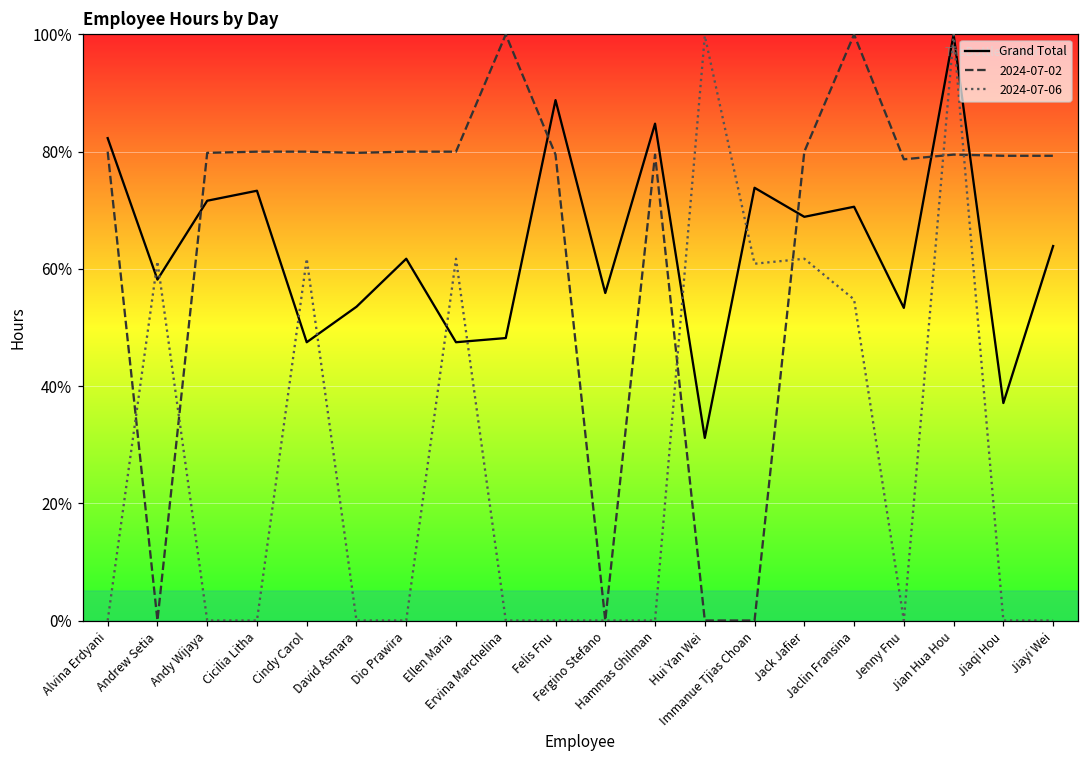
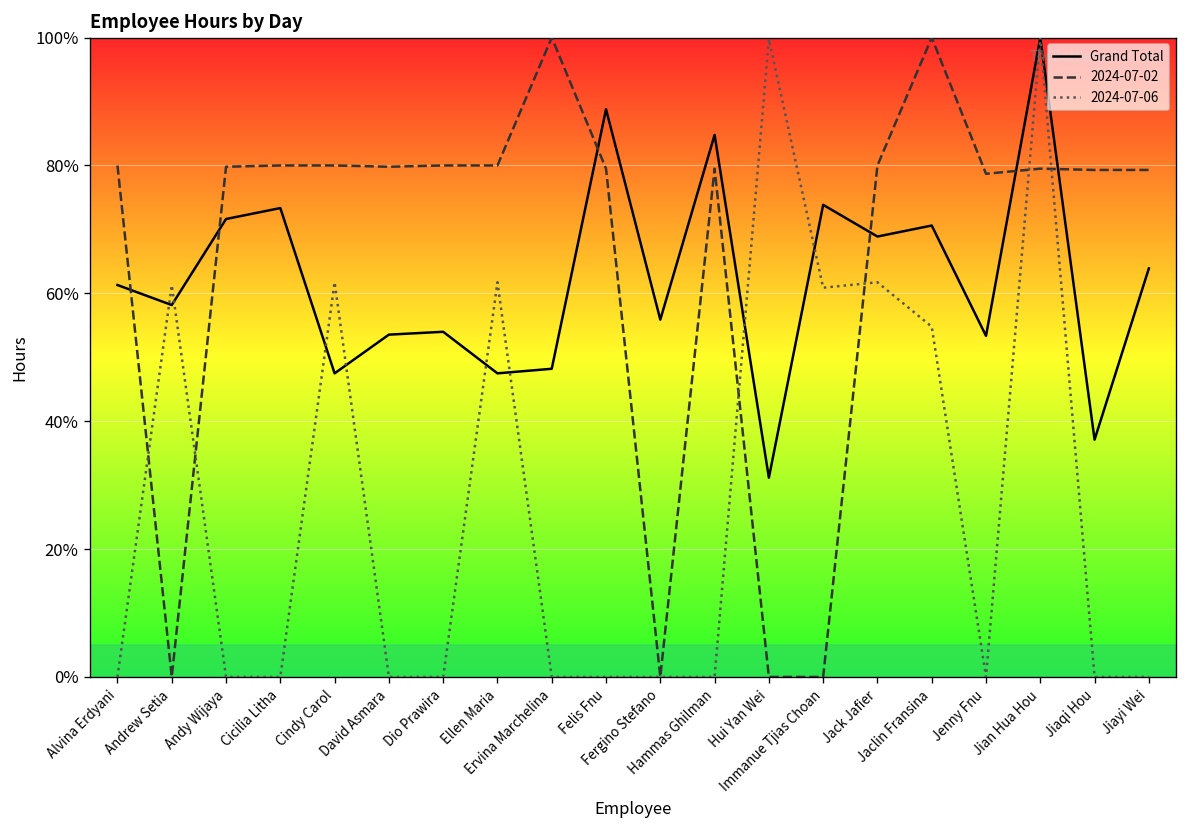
  {
    "Grand Total": {
-     "Alvina Erdyani": "82%",
+     "Alvina Erdyani": "61%",
      "Andrew Setia": "58%",
      "Andy Wijaya": "72%",
      "Cicilia Litha": "73%",
      "Cindy Carol": "47%",
      "David Asmara": "54%",
-     "Dio Prawira": "62%",
+     "Dio Prawira": "54%",
      "Ellen Maria": "47%",
      "Ervina Marchelina": "48%",
      "Felis Fnu": "89%",
      "Fergino Stefano": "56%",
      "Hammas Ghilman": "85%",
      "Hui Yan Wei": "31%",
      "Immanue Tjias Choan": "74%",
      "Jack Jafier": "69%",
      "Jaclin Fransina": "71%",
      "Jenny Fnu": "53%",
      "Jiaqi Hou": "37%",
      "Jiayi Wei": "64%"
    }
  }
